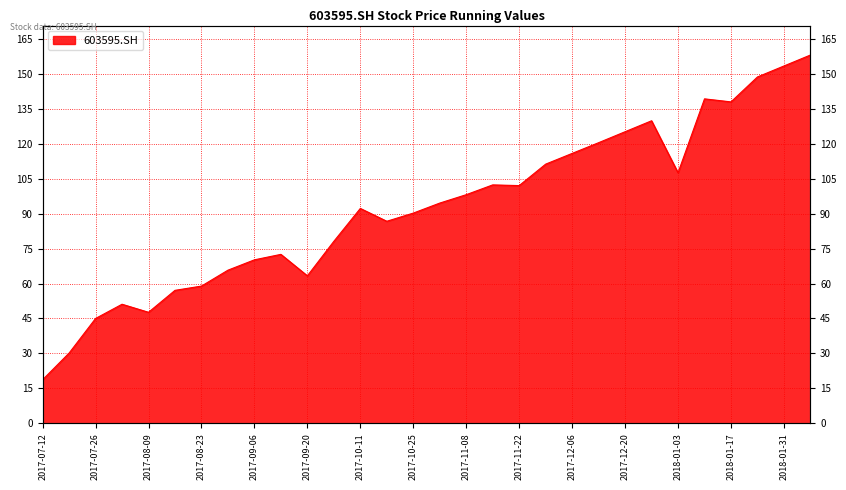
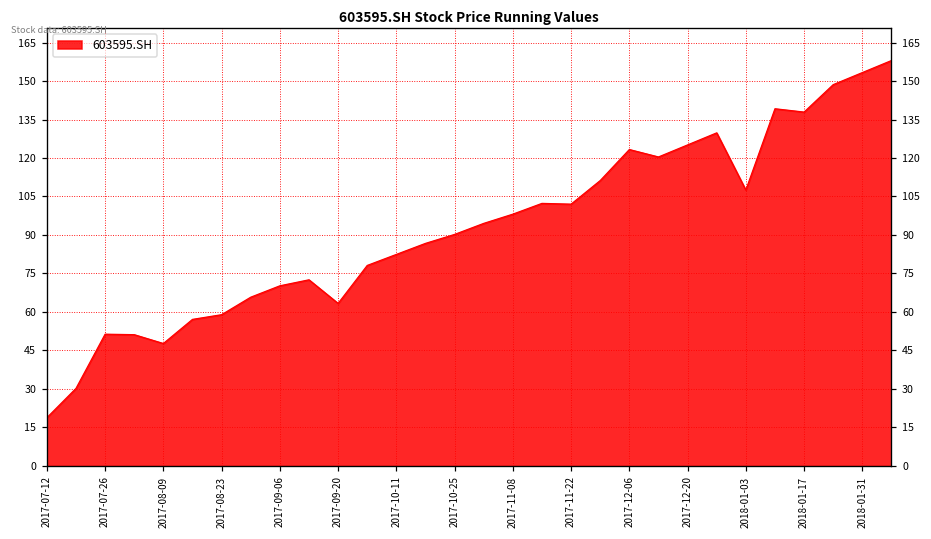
  {
    "2017-07-12": 19,
-   "2017-07-26": 45,
+   "2017-07-26": 51,
    "2017-08-09": 48,
    "2017-08-23": 59,
    "2017-09-06": 70,
    "2017-09-20": 63,
-   "2017-10-11": 92,
+   "2017-10-11": 82,
    "2017-10-25": 90,
    "2017-11-08": 98,
    "2017-11-22": 102,
-   "2017-12-06": 116,
+   "2017-12-06": 123,
    "2017-12-20": 125,
    "2018-01-03": 108,
    "2018-01-17": 138,
    "2018-01-31": 153
  }
